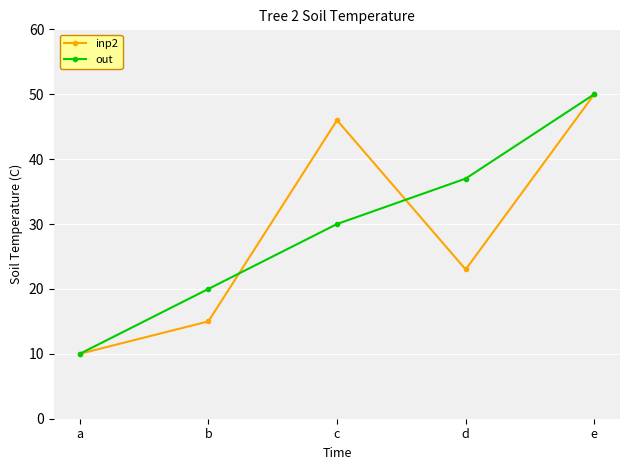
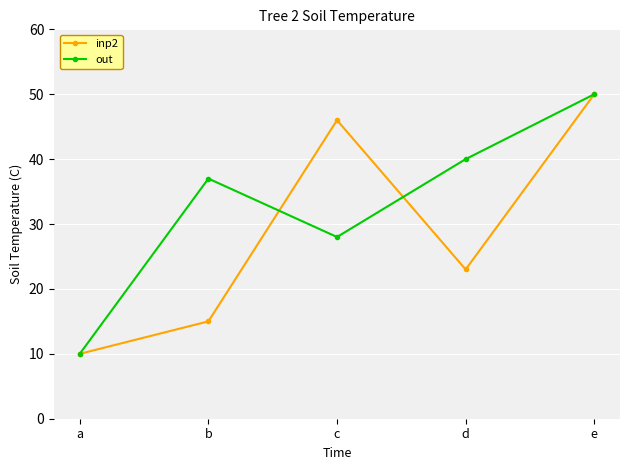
  {
    "inp2": {
      "b": 15,
      "c": 46,
      "d": 23
    },
    "out": {
-     "b": 20,
-     "c": 30,
-     "d": 37
+     "b": 37,
+     "c": 28,
+     "d": 40
    }
  }
